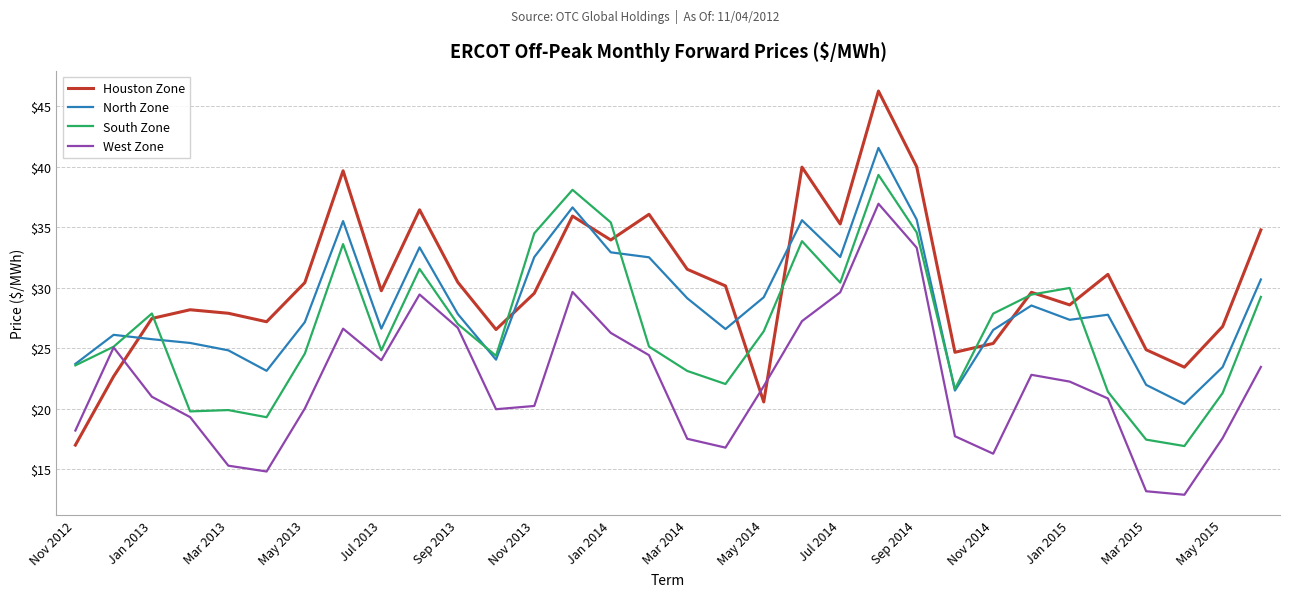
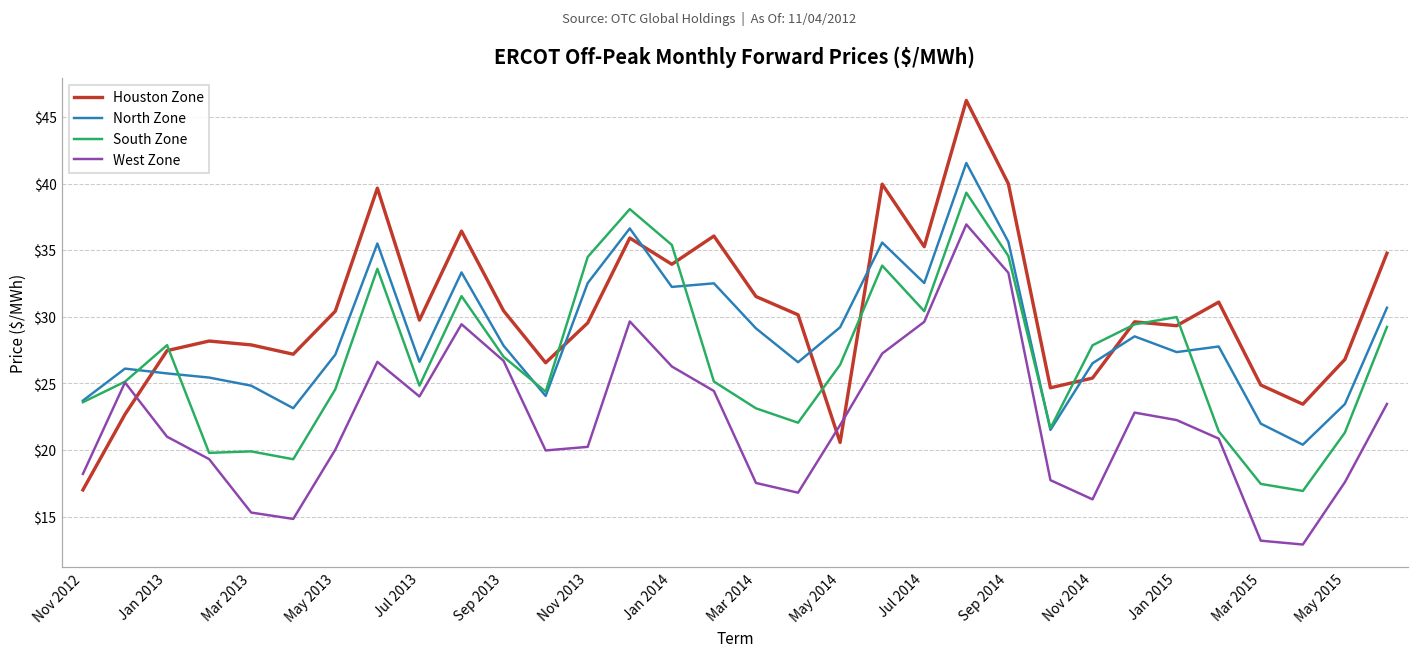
  {
    "Houston Zone": {
      "Nov 2012": "$17.0",
      "Jan 2013": "$27.5",
      "Mar 2013": "$27.9",
      "May 2013": "$30.4",
      "Jul 2013": "$29.8",
      "Sep 2013": "$30.5",
      "Nov 2013": "$29.5",
      "Jan 2014": "$33.9",
      "Mar 2014": "$31.5",
      "May 2014": "$20.6",
      "Jul 2014": "$35.3",
      "Sep 2014": "$40.0",
      "Nov 2014": "$25.4",
-     "Jan 2015": "$28.6",
+     "Jan 2015": "$29.3",
      "Mar 2015": "$24.9",
      "May 2015": "$26.8"
    },
    "North Zone": {
      "Jan 2013": "$25.8",
      "Mar 2013": "$24.8",
      "May 2013": "$27.2",
      "Jul 2013": "$26.6",
      "Sep 2013": "$27.8",
      "Nov 2013": "$32.5",
-     "Jan 2014": "$32.9",
+     "Jan 2014": "$32.2",
      "Mar 2014": "$29.1",
      "May 2014": "$29.2",
      "Jul 2014": "$32.5",
      "Sep 2014": "$35.6",
      "Nov 2014": "$26.5",
      "Jan 2015": "$27.4",
      "Mar 2015": "$22.0",
      "May 2015": "$23.5"
    },
    "South Zone": {
      "Jan 2013": "$27.9",
      "Mar 2013": "$19.9",
      "May 2013": "$24.6",
      "Jul 2013": "$24.8",
      "Sep 2013": "$27.0",
      "Nov 2013": "$34.5",
      "Jan 2014": "$35.4",
      "Mar 2014": "$23.1",
      "May 2014": "$26.4",
      "Jul 2014": "$30.4",
      "Sep 2014": "$34.6",
      "Nov 2014": "$27.9",
      "Jan 2015": "$30.0",
      "Mar 2015": "$17.5",
      "May 2015": "$21.3"
    },
    "West Zone": {
      "Nov 2012": "$18.2",
      "Jan 2013": "$21.0",
      "Mar 2013": "$15.3",
      "May 2013": "$20.0",
      "Jul 2013": "$24.0",
      "Sep 2013": "$26.7",
      "Nov 2013": "$20.2",
      "Jan 2014": "$26.3",
      "Mar 2014": "$17.5",
      "May 2014": "$21.9",
      "Jul 2014": "$29.6",
      "Sep 2014": "$33.3",
      "Nov 2014": "$16.3",
      "Jan 2015": "$22.3",
      "Mar 2015": "$13.2",
      "May 2015": "$17.6"
    }
  }
